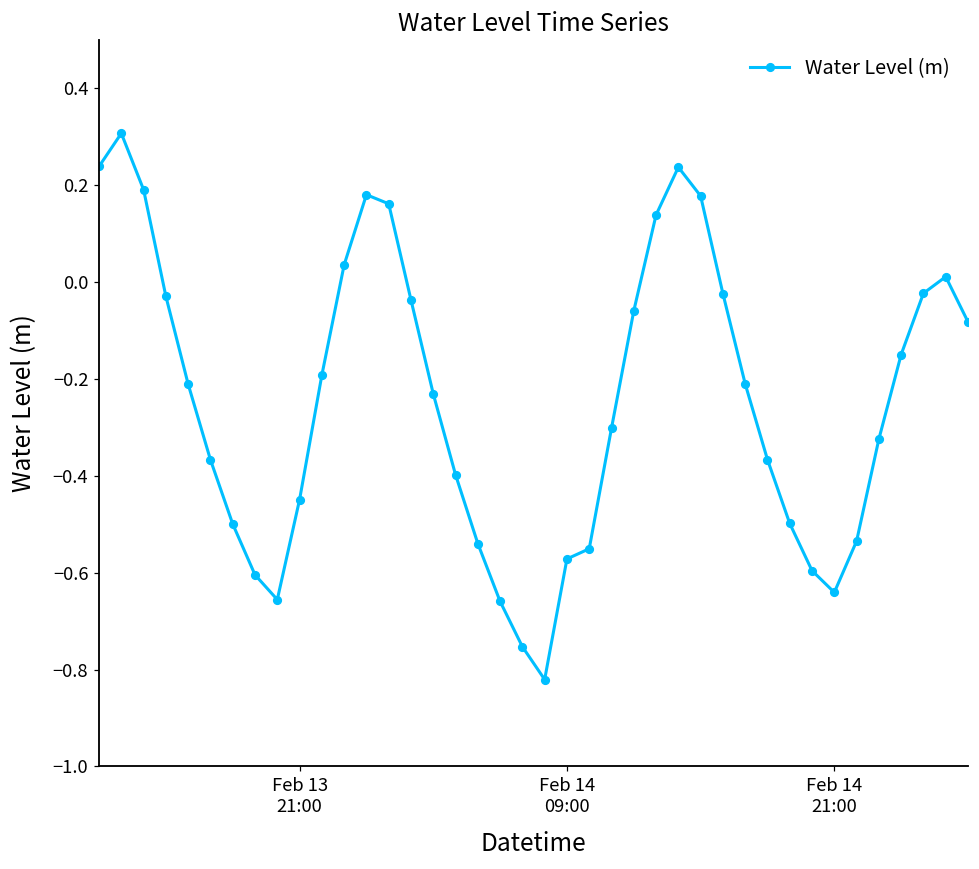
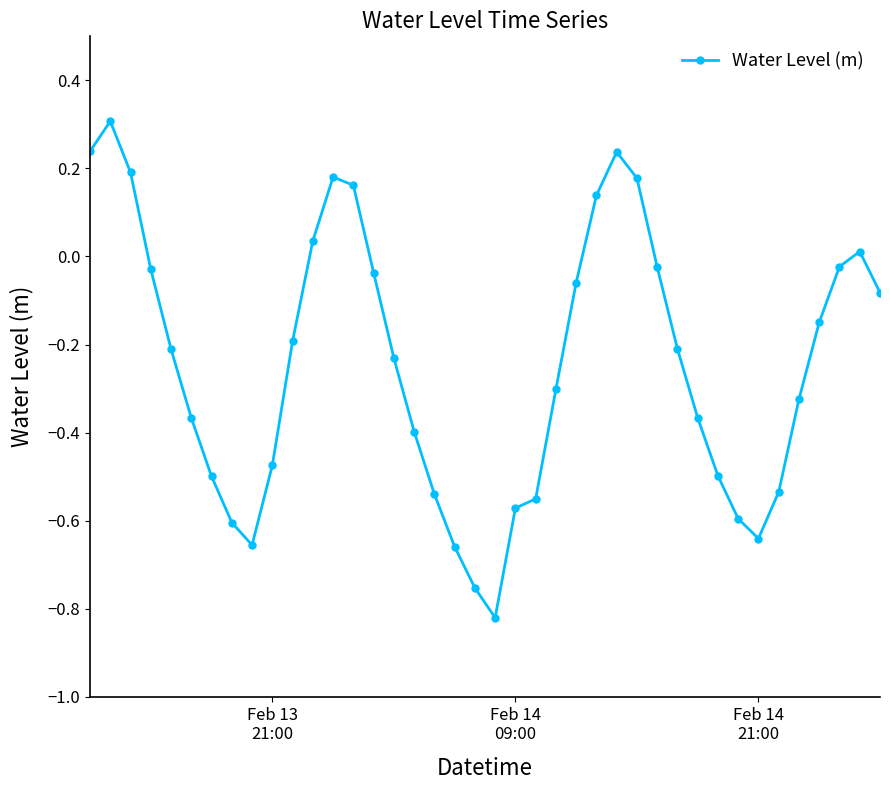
  {
-   "Feb 13 21:00": -0.45,
+   "Feb 13 21:00": -0.47,
    "Feb 14 09:00": -0.57,
    "Feb 14 21:00": -0.64
  }
